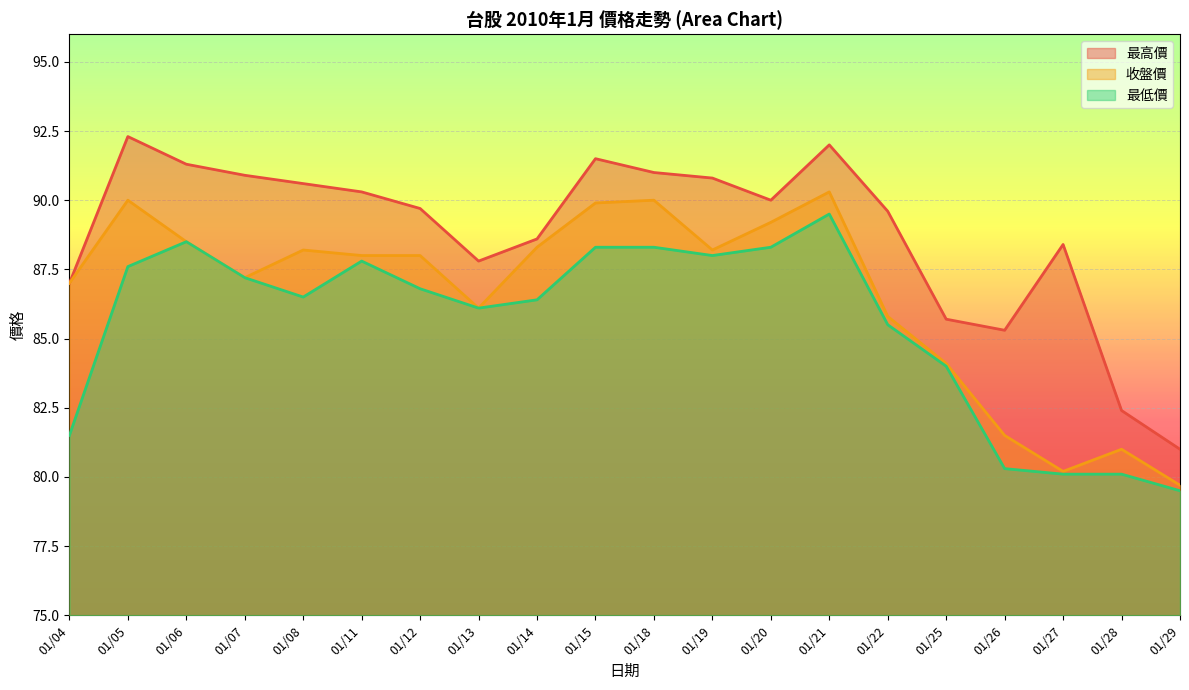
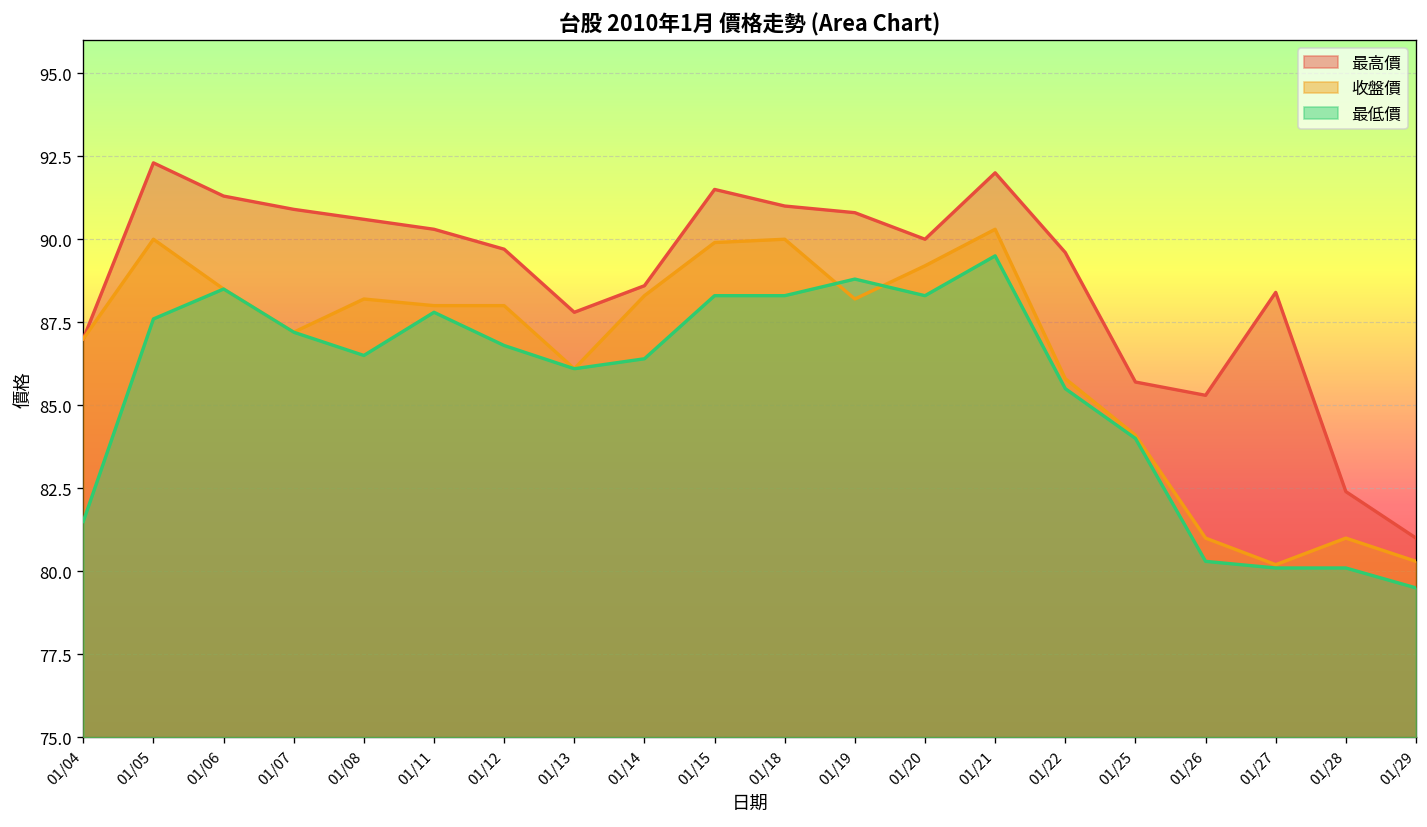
  {
    "最高價": {
      "01/05": 92.3,
      "01/06": 91.3,
      "01/07": 90.9,
      "01/08": 90.6,
      "01/11": 90.3,
      "01/12": 89.7,
      "01/13": 87.8,
      "01/14": 88.6,
      "01/15": 91.5,
      "01/18": 91.0,
      "01/19": 90.8,
      "01/20": 90.0,
      "01/21": 92.0,
      "01/22": 89.6,
      "01/25": 85.7,
      "01/26": 85.3,
      "01/27": 88.4,
      "01/28": 82.4,
      "01/29": 81.0
    },
    "收盤價": {
      "01/05": 90.0,
      "01/08": 88.2,
      "01/11": 88.0,
      "01/12": 88.0,
      "01/14": 88.3,
      "01/15": 89.9,
      "01/18": 90.0,
      "01/19": 88.2,
      "01/20": 89.2,
      "01/21": 90.3,
      "01/22": 85.8,
      "01/25": 84.1,
-     "01/26": 81.5,
+     "01/26": 81.0,
      "01/27": 80.2,
      "01/28": 81.0,
-     "01/29": 79.7
+     "01/29": 80.3
    },
    "最低價": {
      "01/04": 81.5,
      "01/05": 87.6,
      "01/08": 86.5,
      "01/11": 87.8,
      "01/12": 86.8,
      "01/14": 86.4,
      "01/15": 88.3,
      "01/18": 88.3,
-     "01/19": 88.0,
+     "01/19": 88.8,
      "01/20": 88.3,
      "01/21": 89.5,
      "01/22": 85.5,
      "01/25": 84.0,
      "01/26": 80.3,
      "01/27": 80.1,
      "01/28": 80.1,
      "01/29": 79.5
    }
  }
